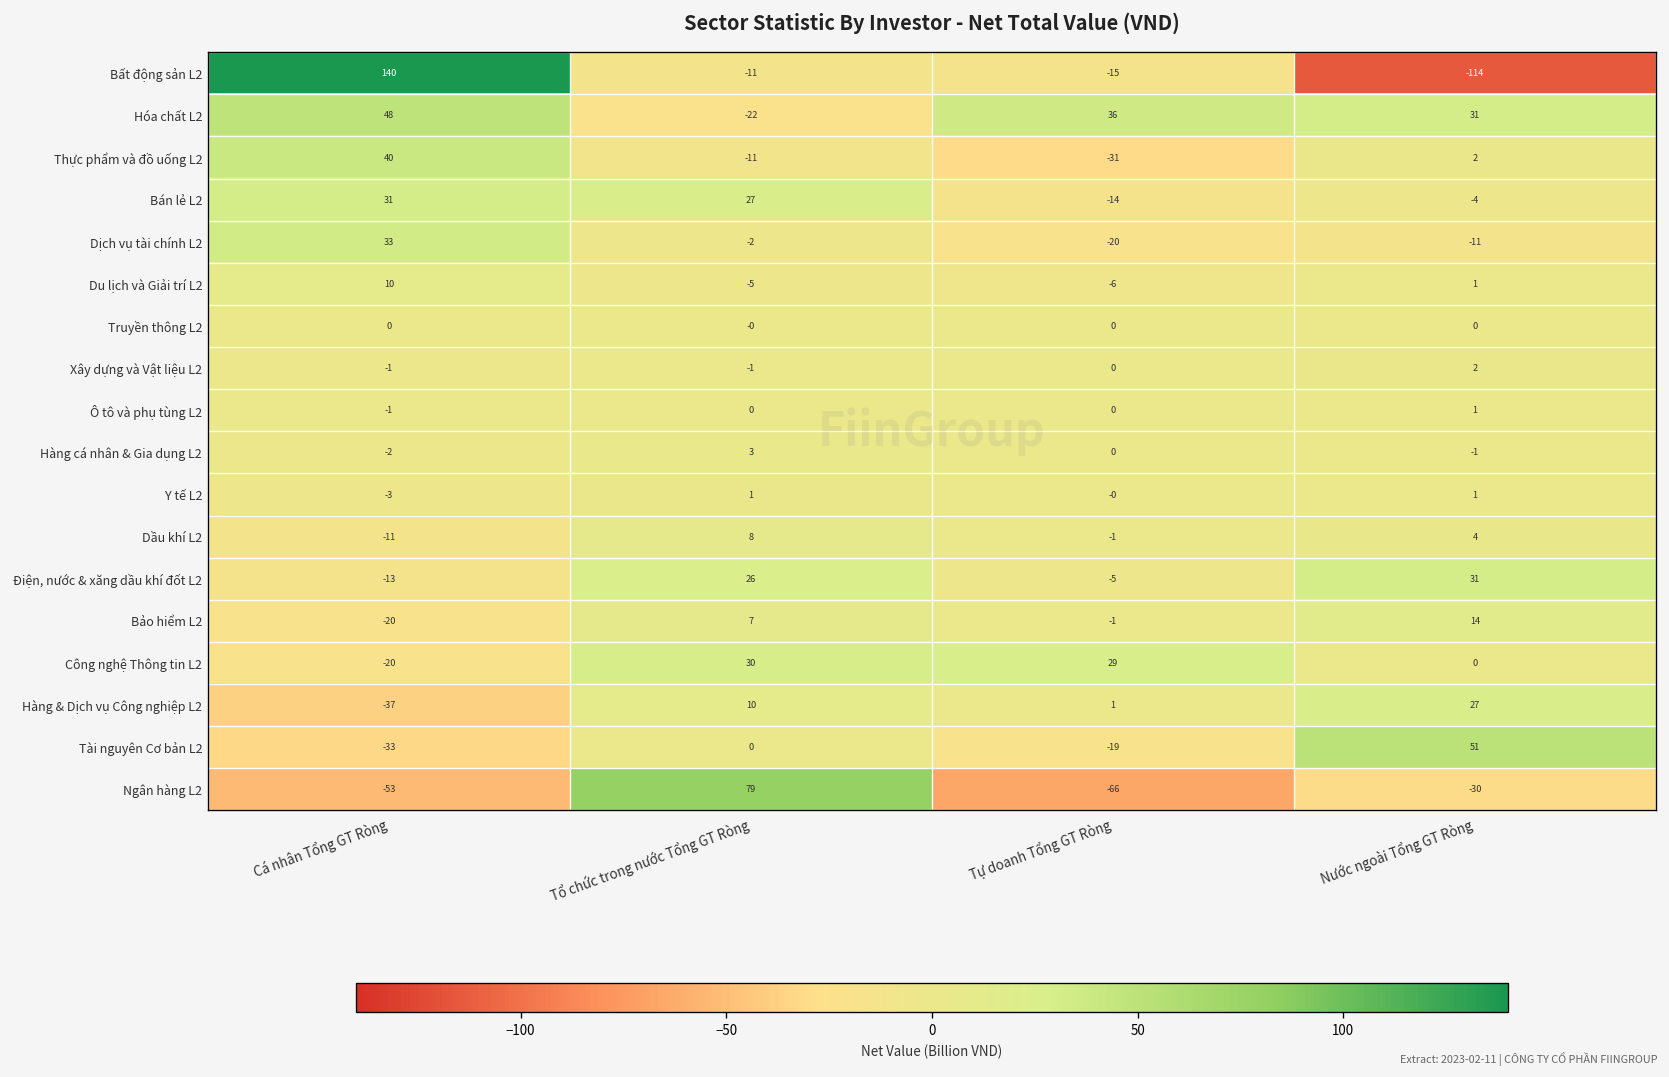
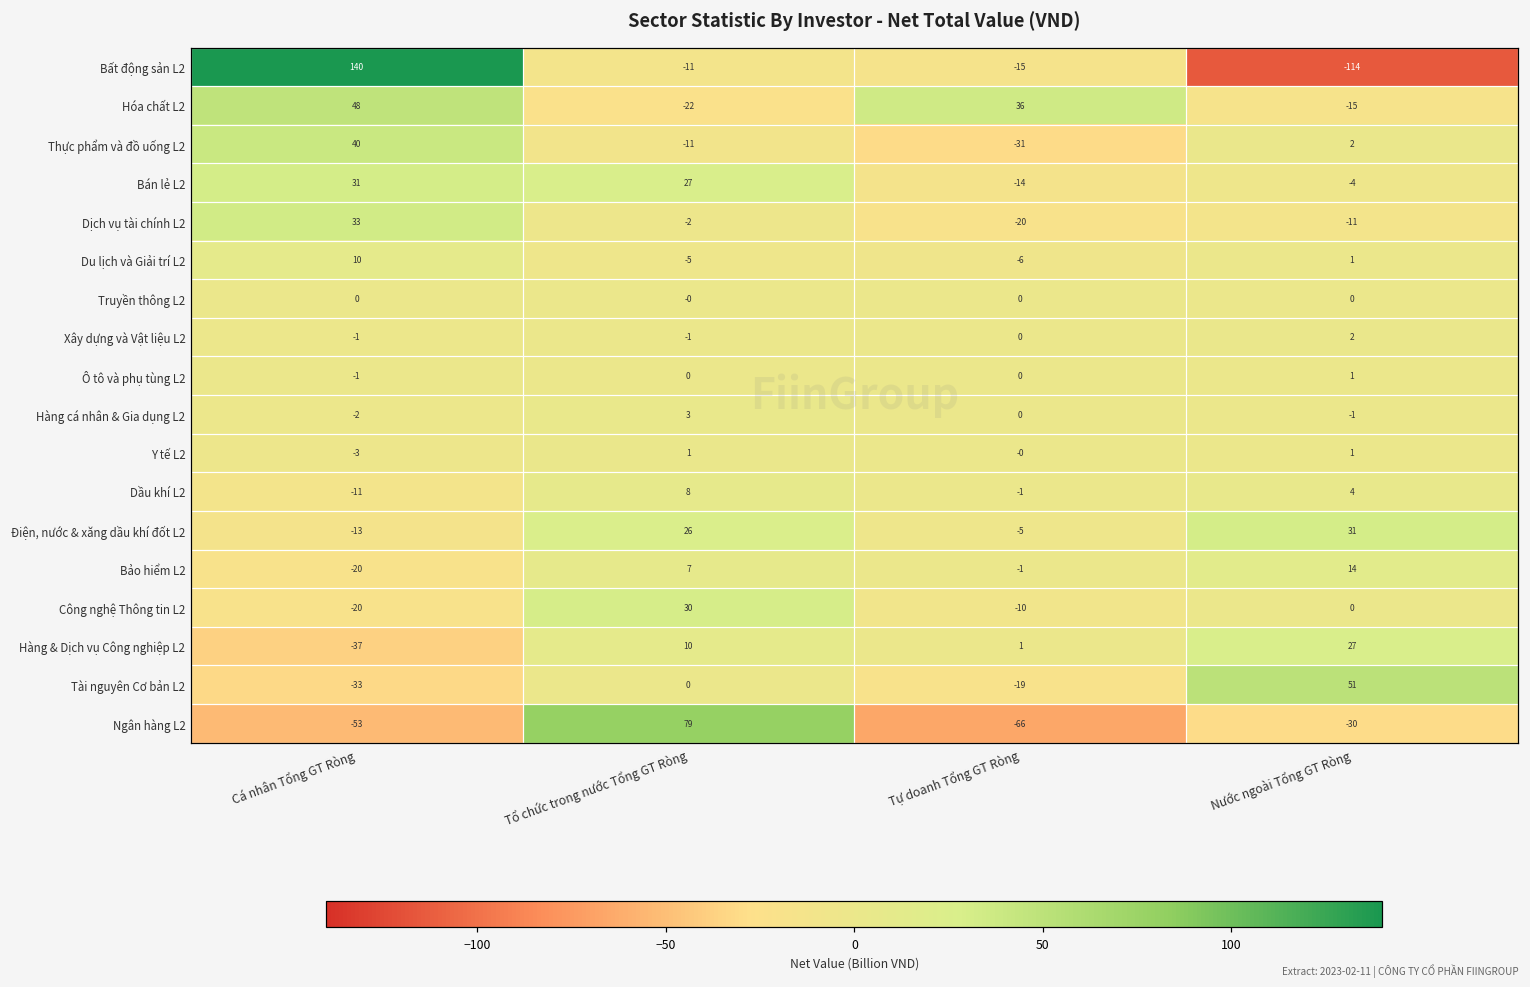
  {
    "Bất động sản L2": {
      "Cá nhân Tổng GT Ròng": 140,
      "Tổ chức trong nước Tổng GT Ròng": -11,
      "Tự doanh Tổng GT Ròng": -15,
      "Nước ngoài Tổng GT Ròng": -114
    },
    "Hóa chất L2": {
      "Cá nhân Tổng GT Ròng": 48,
      "Tổ chức trong nước Tổng GT Ròng": -22,
      "Tự doanh Tổng GT Ròng": 36,
-     "Nước ngoài Tổng GT Ròng": 31
+     "Nước ngoài Tổng GT Ròng": -15
    },
    "Thực phẩm và đồ uống L2": {
      "Cá nhân Tổng GT Ròng": 40,
      "Tổ chức trong nước Tổng GT Ròng": -11,
      "Tự doanh Tổng GT Ròng": -31,
      "Nước ngoài Tổng GT Ròng": 2
    },
    "Bán lẻ L2": {
      "Cá nhân Tổng GT Ròng": 31,
      "Tổ chức trong nước Tổng GT Ròng": 27,
      "Tự doanh Tổng GT Ròng": -14,
      "Nước ngoài Tổng GT Ròng": -4
    },
    "Dịch vụ tài chính L2": {
      "Cá nhân Tổng GT Ròng": 33,
      "Tổ chức trong nước Tổng GT Ròng": -2,
      "Tự doanh Tổng GT Ròng": -20,
      "Nước ngoài Tổng GT Ròng": -11
    },
    "Du lịch và Giải trí L2": {
      "Cá nhân Tổng GT Ròng": 10,
      "Tổ chức trong nước Tổng GT Ròng": -5,
      "Tự doanh Tổng GT Ròng": -6,
      "Nước ngoài Tổng GT Ròng": 1
    },
    "Truyền thông L2": {
      "Cá nhân Tổng GT Ròng": 0,
      "Tổ chức trong nước Tổng GT Ròng": -0,
      "Tự doanh Tổng GT Ròng": 0,
      "Nước ngoài Tổng GT Ròng": 0
    },
    "Xây dựng và Vật liệu L2": {
      "Cá nhân Tổng GT Ròng": -1,
      "Tổ chức trong nước Tổng GT Ròng": -1,
      "Tự doanh Tổng GT Ròng": 0,
      "Nước ngoài Tổng GT Ròng": 2
    },
    "Ô tô và phụ tùng L2": {
      "Cá nhân Tổng GT Ròng": -1,
      "Tự doanh Tổng GT Ròng": 0,
      "Nước ngoài Tổng GT Ròng": 1
    },
    "Hàng cá nhân & Gia dụng L2": {
      "Cá nhân Tổng GT Ròng": -2,
      "Tổ chức trong nước Tổng GT Ròng": 3,
      "Tự doanh Tổng GT Ròng": 0,
      "Nước ngoài Tổng GT Ròng": -1
    },
    "Y tế L2": {
      "Cá nhân Tổng GT Ròng": -3,
      "Tổ chức trong nước Tổng GT Ròng": 1,
      "Tự doanh Tổng GT Ròng": -0,
      "Nước ngoài Tổng GT Ròng": 1
    },
    "Dầu khí L2": {
      "Cá nhân Tổng GT Ròng": -11,
      "Tổ chức trong nước Tổng GT Ròng": 8,
      "Tự doanh Tổng GT Ròng": -1,
      "Nước ngoài Tổng GT Ròng": 4
    },
    "Điện, nước & xăng dầu khí đốt L2": {
      "Cá nhân Tổng GT Ròng": -13,
      "Tổ chức trong nước Tổng GT Ròng": 26,
      "Tự doanh Tổng GT Ròng": -5,
      "Nước ngoài Tổng GT Ròng": 31
    },
    "Bảo hiểm L2": {
      "Cá nhân Tổng GT Ròng": -20,
      "Tổ chức trong nước Tổng GT Ròng": 7,
      "Tự doanh Tổng GT Ròng": -1,
      "Nước ngoài Tổng GT Ròng": 14
    },
    "Công nghệ Thông tin L2": {
      "Cá nhân Tổng GT Ròng": -20,
      "Tổ chức trong nước Tổng GT Ròng": 30,
-     "Tự doanh Tổng GT Ròng": 29,
+     "Tự doanh Tổng GT Ròng": -10,
      "Nước ngoài Tổng GT Ròng": 0
    },
    "Hàng & Dịch vụ Công nghiệp L2": {
      "Cá nhân Tổng GT Ròng": -37,
      "Tổ chức trong nước Tổng GT Ròng": 10,
      "Tự doanh Tổng GT Ròng": 1,
      "Nước ngoài Tổng GT Ròng": 27
    },
    "Tài nguyên Cơ bản L2": {
      "Cá nhân Tổng GT Ròng": -33,
      "Tổ chức trong nước Tổng GT Ròng": 0,
      "Tự doanh Tổng GT Ròng": -19,
      "Nước ngoài Tổng GT Ròng": 51
    },
    "Ngân hàng L2": {
      "Cá nhân Tổng GT Ròng": -53,
      "Tổ chức trong nước Tổng GT Ròng": 79,
      "Tự doanh Tổng GT Ròng": -66,
      "Nước ngoài Tổng GT Ròng": -30
    }
  }
